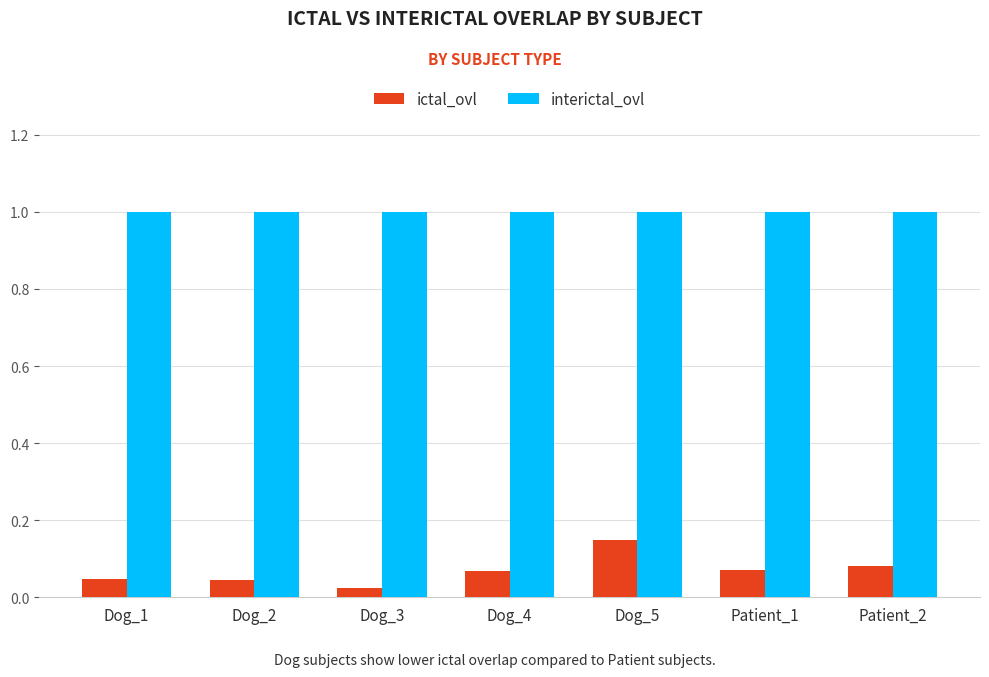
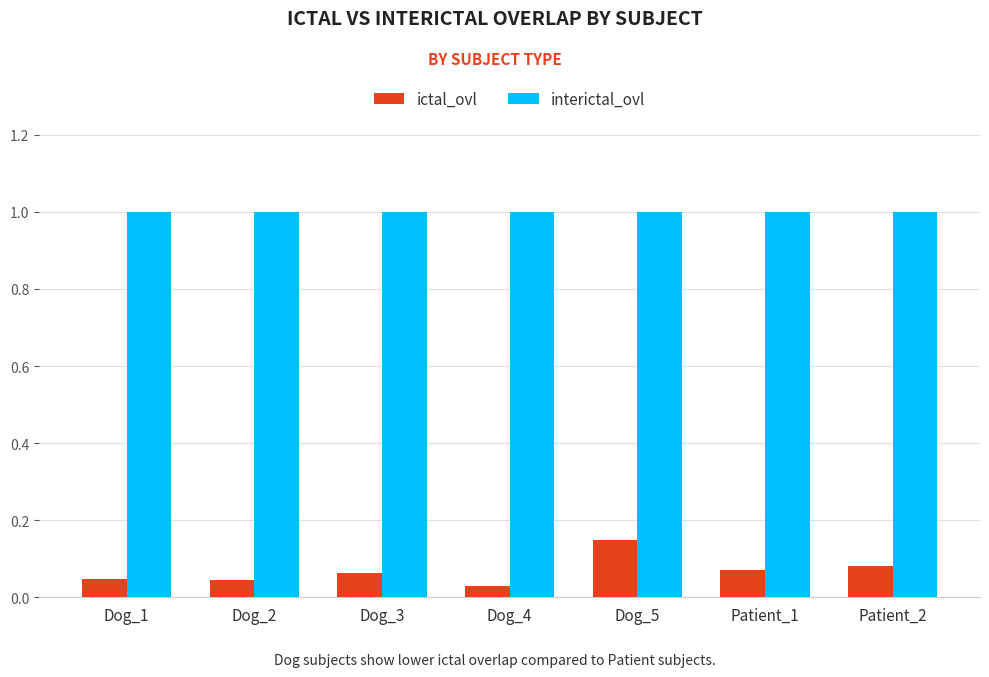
  {
    "ictal_ovl": {
      "Dog_1": 0.05,
      "Dog_2": 0.05,
-     "Dog_3": 0.03,
-     "Dog_4": 0.07,
+     "Dog_3": 0.06,
+     "Dog_4": 0.03,
      "Dog_5": 0.15,
      "Patient_1": 0.07,
      "Patient_2": 0.08
    },
    "interictal_ovl": {
      "Dog_1": 1.00,
      "Dog_2": 1.00,
      "Dog_3": 1.00,
      "Dog_4": 1.00,
      "Dog_5": 1.00,
      "Patient_1": 1.00,
      "Patient_2": 1.00
    }
  }
